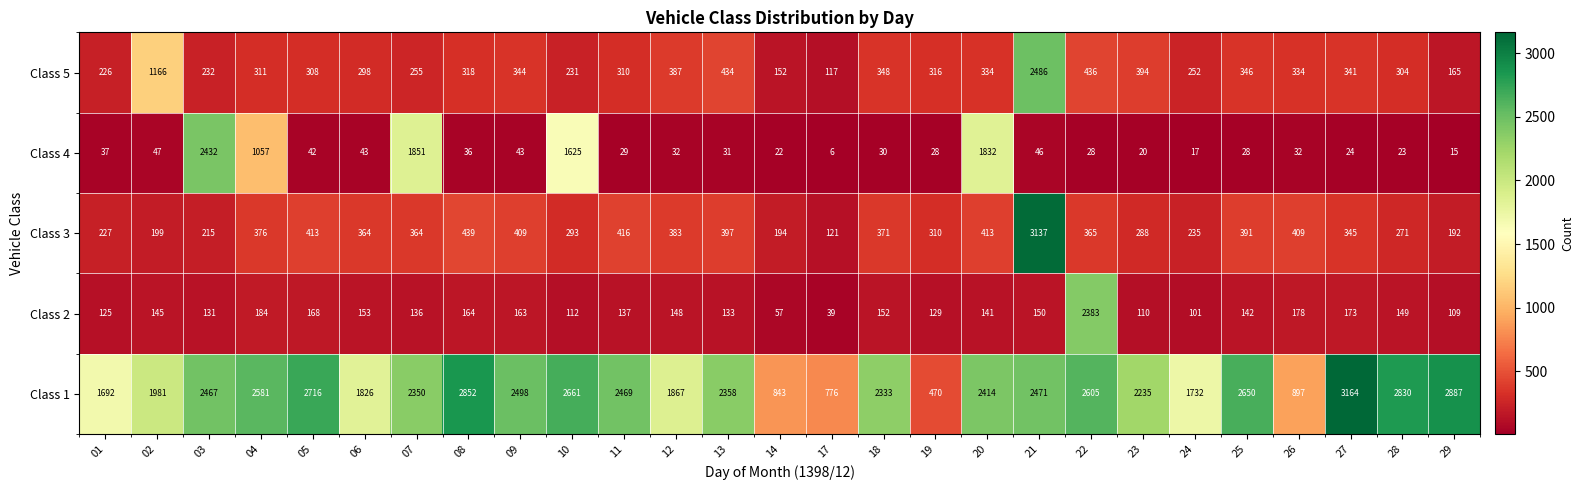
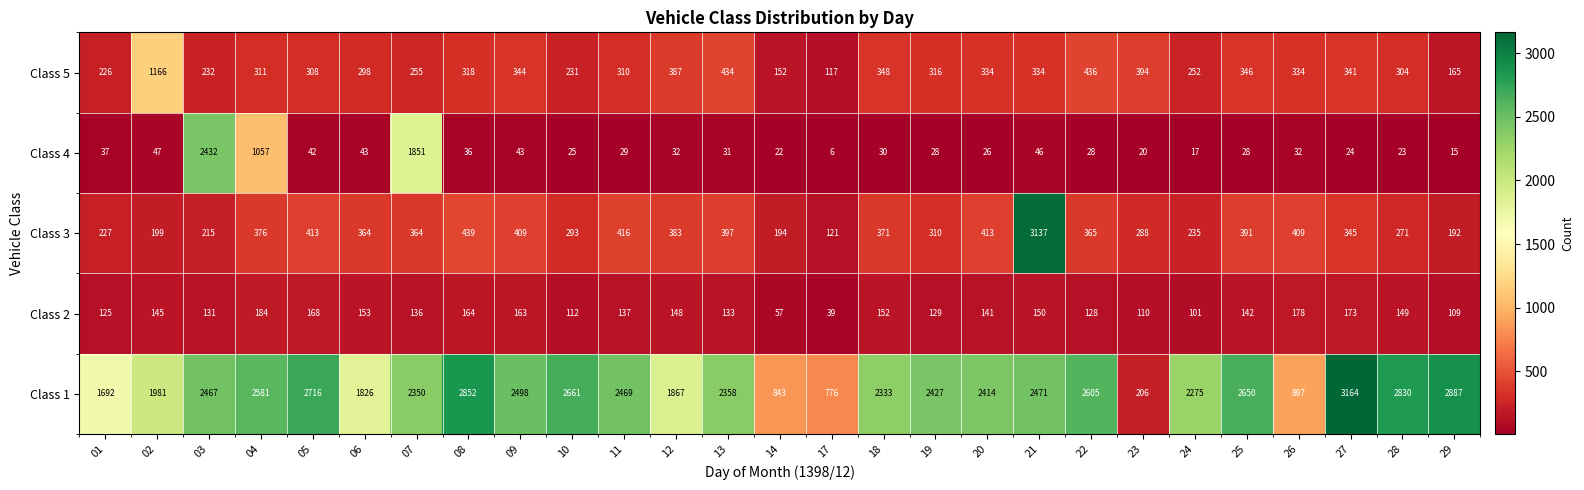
  {
    "Class 5": {
      "01": 226,
      "02": 1166,
      "03": 232,
      "04": 311,
      "05": 308,
      "06": 298,
      "07": 255,
      "08": 318,
      "09": 344,
      "10": 231,
      "11": 310,
      "12": 387,
      "13": 434,
      "14": 152,
      "17": 117,
      "18": 348,
      "19": 316,
      "20": 334,
-     "21": 2486,
+     "21": 334,
      "22": 436,
      "23": 394,
      "24": 252,
      "25": 346,
      "26": 334,
      "27": 341,
      "28": 304,
      "29": 165
    },
    "Class 4": {
      "01": 37,
      "02": 47,
      "03": 2432,
      "04": 1057,
      "05": 42,
      "06": 43,
      "07": 1851,
      "08": 36,
      "09": 43,
-     "10": 1625,
+     "10": 25,
      "11": 29,
      "12": 32,
      "13": 31,
      "14": 22,
      "17": 6,
      "18": 30,
      "19": 28,
-     "20": 1832,
+     "20": 26,
      "21": 46,
      "22": 28,
      "23": 20,
      "24": 17,
      "25": 28,
      "26": 32,
      "27": 24,
      "28": 23,
      "29": 15
    },
    "Class 3": {
      "01": 227,
      "02": 199,
      "03": 215,
      "04": 376,
      "05": 413,
      "06": 364,
      "07": 364,
      "08": 439,
      "09": 409,
      "10": 293,
      "11": 416,
      "12": 383,
      "13": 397,
      "14": 194,
      "17": 121,
      "18": 371,
      "19": 310,
      "20": 413,
      "21": 3137,
      "22": 365,
      "23": 288,
      "24": 235,
      "25": 391,
      "26": 409,
      "27": 345,
      "28": 271,
      "29": 192
    },
    "Class 2": {
      "01": 125,
      "02": 145,
      "03": 131,
      "04": 184,
      "05": 168,
      "06": 153,
      "07": 136,
      "08": 164,
      "09": 163,
      "10": 112,
      "11": 137,
      "12": 148,
      "13": 133,
      "14": 57,
      "17": 39,
      "18": 152,
      "19": 129,
      "20": 141,
      "21": 150,
-     "22": 2383,
+     "22": 128,
      "23": 110,
      "24": 101,
      "25": 142,
      "26": 178,
      "27": 173,
      "28": 149,
      "29": 109
    },
    "Class 1": {
      "01": 1692,
      "02": 1981,
      "03": 2467,
      "04": 2581,
      "05": 2716,
      "06": 1826,
      "07": 2350,
      "08": 2852,
      "09": 2498,
      "10": 2661,
      "11": 2469,
      "12": 1867,
      "13": 2358,
      "14": 843,
      "17": 776,
      "18": 2333,
-     "19": 470,
+     "19": 2427,
      "20": 2414,
      "21": 2471,
      "22": 2605,
-     "23": 2235,
-     "24": 1732,
+     "23": 206,
+     "24": 2275,
      "25": 2650,
      "26": 897,
      "27": 3164,
      "28": 2830,
      "29": 2887
    }
  }
